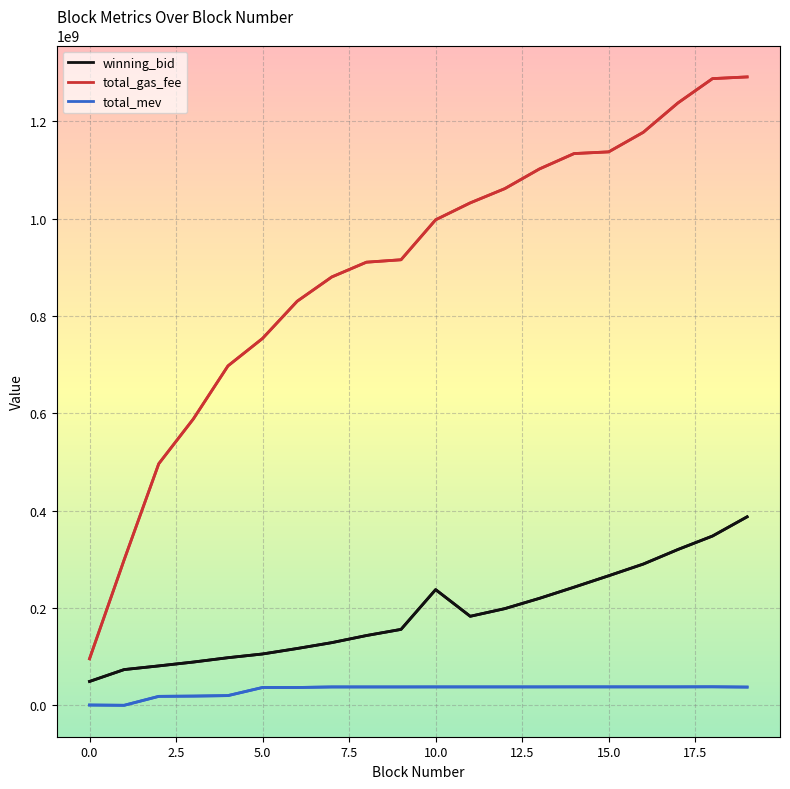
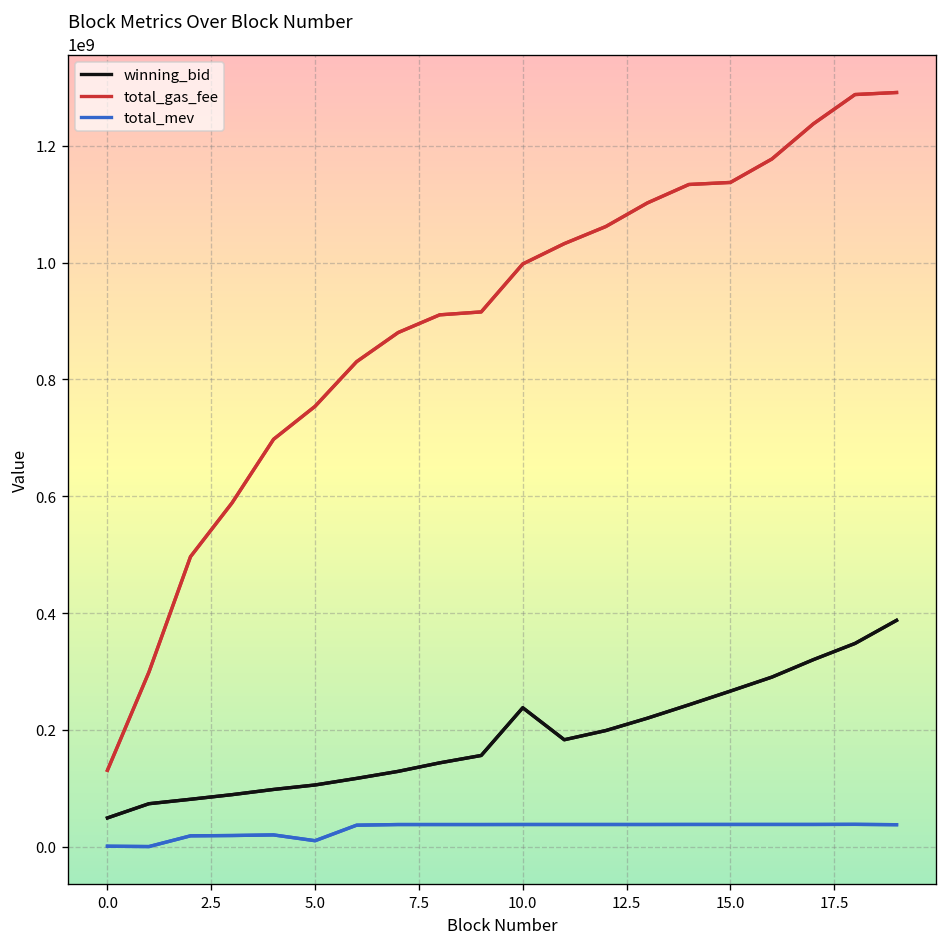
  {
    "winning_bid": {
      "0.0": 50000000,
      "5.0": 110000000,
      "10.0": 240000000,
      "15.0": 270000000
    },
    "total_gas_fee": {
-     "0.0": 100000000,
+     "0.0": 130000000,
      "5.0": 750000000,
      "10.0": 1000000000,
      "15.0": 1140000000
    },
    "total_mev": {
      "0.0": 0,
-     "5.0": 40000000,
+     "5.0": 10000000,
      "10.0": 40000000,
      "15.0": 40000000
    }
  }
